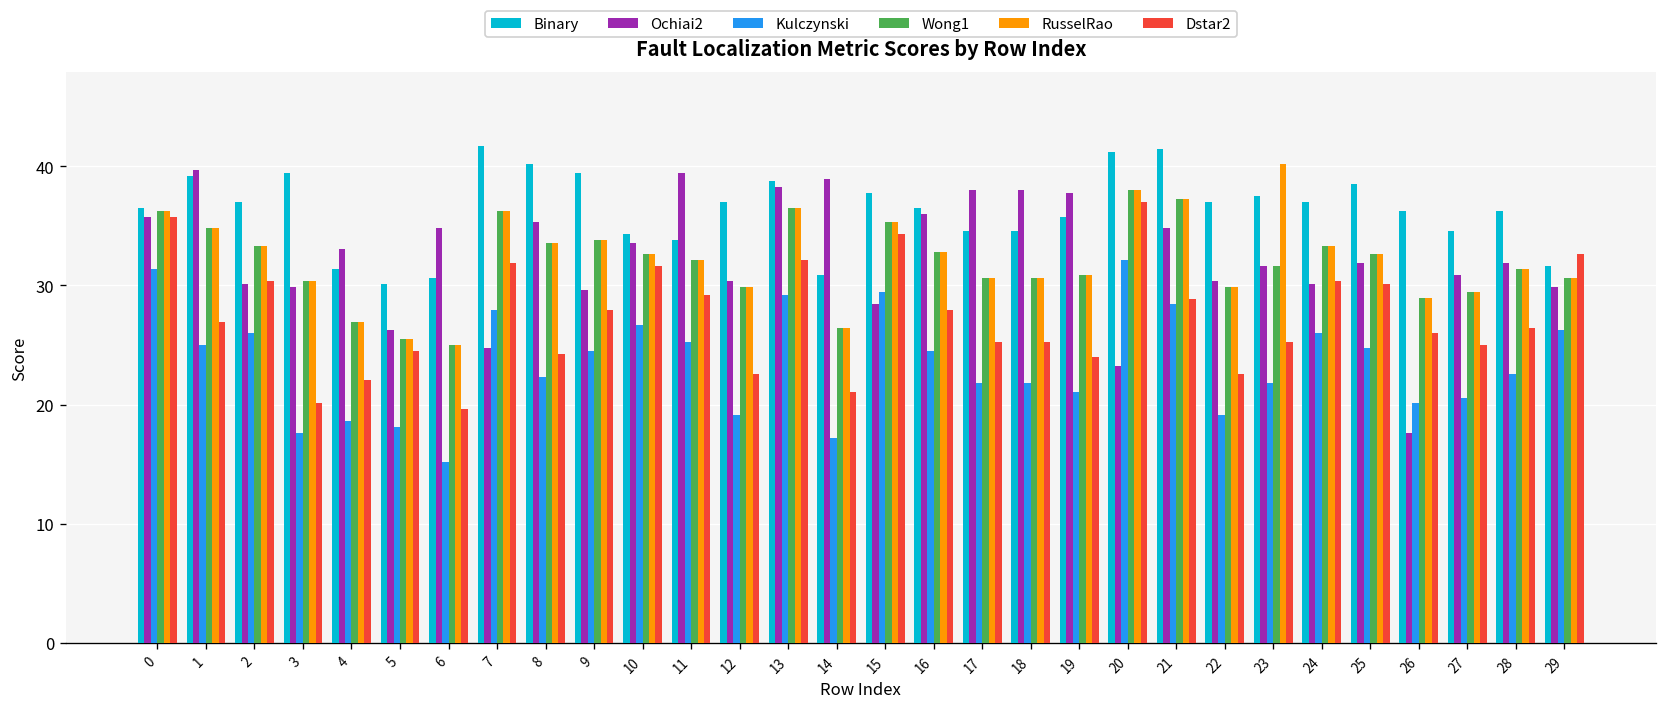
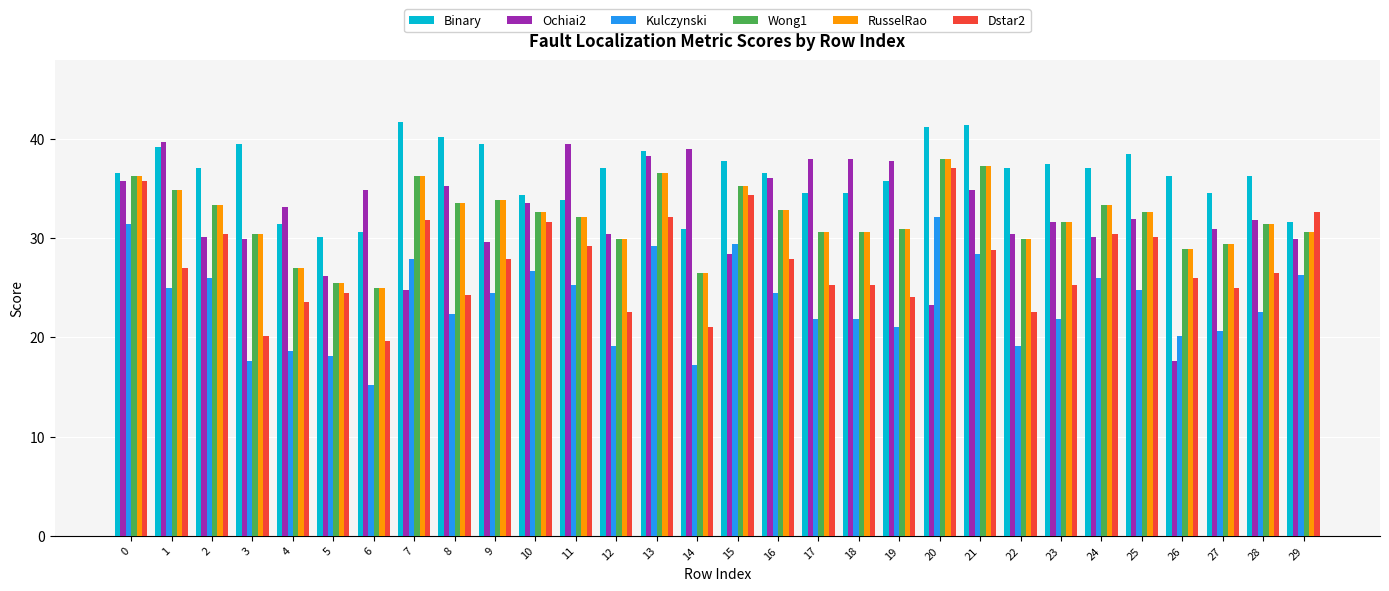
  {
    "Ochiai2": {
      "0": 36,
      "1": 40,
      "2": 30,
      "3": 30,
      "4": 33,
      "5": 26,
      "6": 35,
      "7": 25,
      "8": 35,
      "9": 30,
      "10": 34,
      "11": 39,
      "12": 30,
      "13": 38,
      "14": 39,
      "15": 28,
      "16": 36,
      "17": 38,
      "18": 38,
      "19": 38,
      "20": 23,
      "21": 35,
      "22": 30,
      "23": 32,
      "24": 30,
      "25": 32,
      "26": 18,
      "27": 31,
      "28": 32,
      "29": 30
    },
    "Wong1": {
      "0": 36,
      "1": 35,
      "2": 33,
      "3": 30,
      "4": 27,
      "5": 25,
      "6": 25,
      "7": 36,
      "8": 34,
      "9": 34,
      "10": 33,
      "11": 32,
      "12": 30,
      "13": 37,
      "14": 26,
      "15": 35,
      "16": 33,
      "17": 31,
      "18": 31,
      "19": 31,
      "20": 38,
      "21": 37,
      "22": 30,
      "23": 32,
      "24": 33,
      "25": 33,
      "26": 29,
      "27": 29,
      "28": 31,
      "29": 31
    },
    "RusselRao": {
      "0": 36,
      "1": 35,
      "2": 33,
      "3": 30,
      "4": 27,
      "5": 25,
      "6": 25,
      "7": 36,
      "8": 34,
      "9": 34,
      "10": 33,
      "11": 32,
      "12": 30,
      "13": 37,
      "14": 26,
      "15": 35,
      "16": 33,
      "17": 31,
      "18": 31,
      "19": 31,
      "20": 38,
      "21": 37,
      "22": 30,
-     "23": 40,
+     "23": 32,
      "24": 33,
      "25": 33,
      "26": 29,
      "27": 29,
      "28": 31,
      "29": 31
    },
    "Dstar2": {
      "0": 36,
      "1": 27,
      "2": 30,
      "3": 20,
-     "4": 22,
+     "4": 24,
      "5": 25,
      "6": 20,
      "7": 32,
      "8": 24,
      "9": 28,
      "10": 32,
      "11": 29,
      "12": 23,
      "13": 32,
      "14": 21,
      "15": 34,
      "16": 28,
      "17": 25,
      "18": 25,
      "19": 24,
      "20": 37,
      "21": 29,
      "22": 23,
      "23": 25,
      "24": 30,
      "25": 30,
      "26": 26,
      "27": 25,
      "28": 26,
      "29": 33
    }
  }
